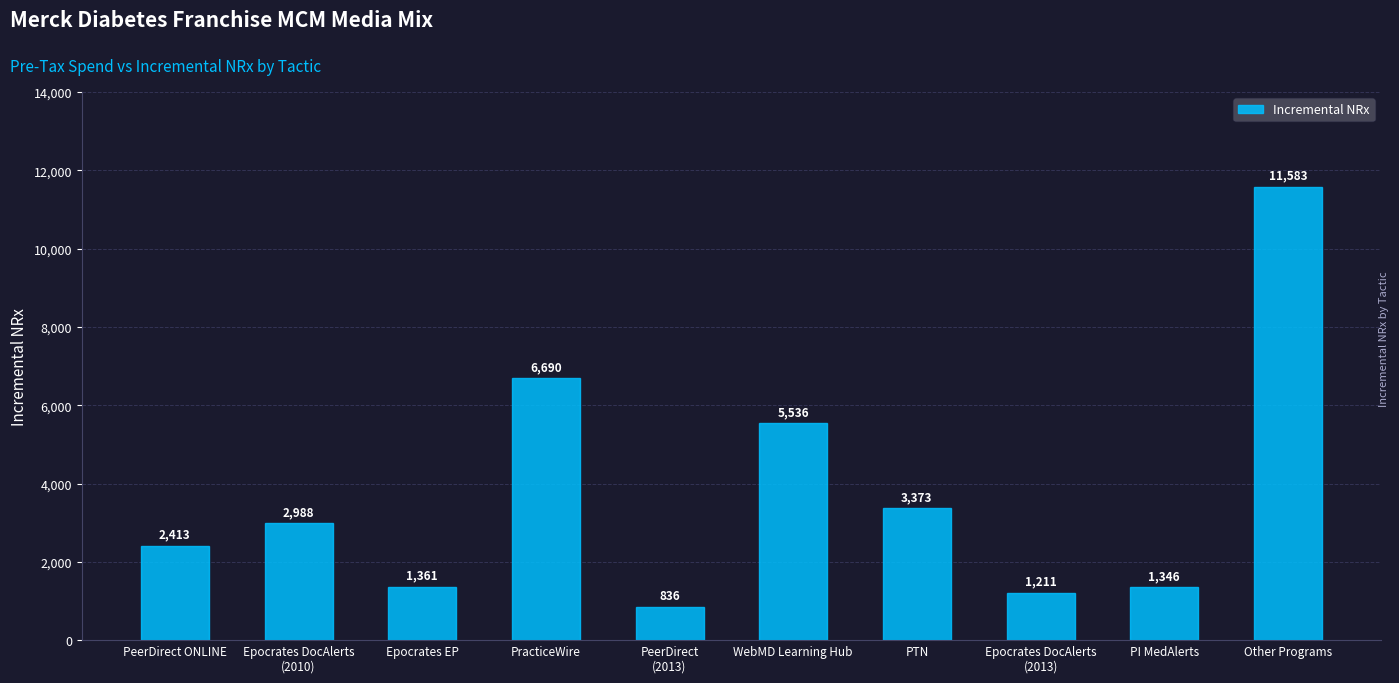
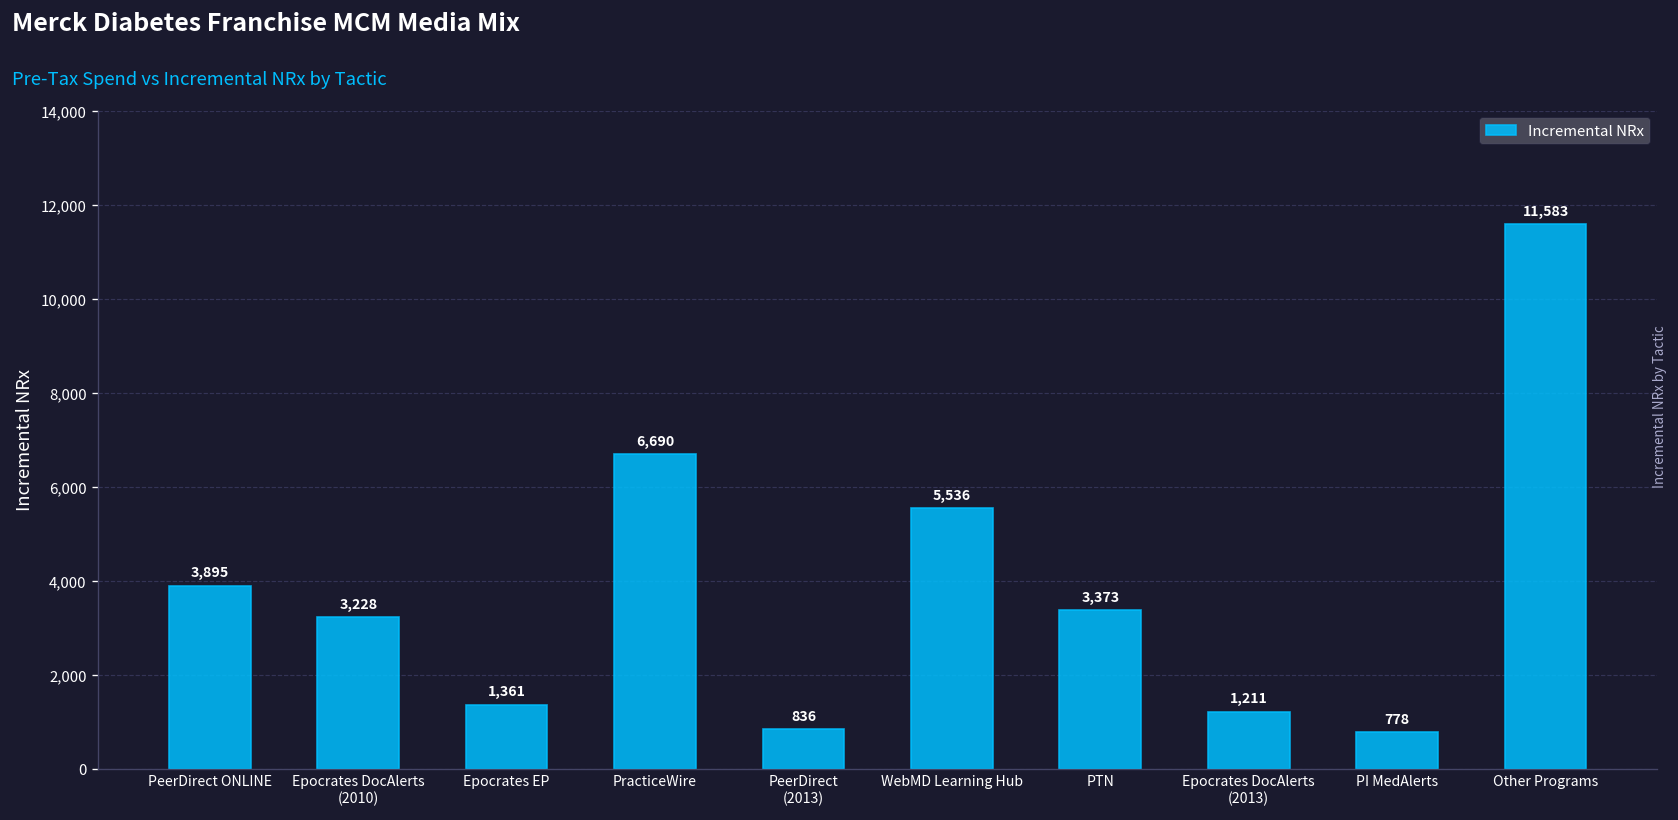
  {
-   "PeerDirect ONLINE": "2,413",
-   "Epocrates DocAlerts (2010)": "2,988",
+   "PeerDirect ONLINE": "3,895",
+   "Epocrates DocAlerts (2010)": "3,228",
    "Epocrates EP": "1,361",
    "PracticeWire": "6,690",
    "PeerDirect (2013)": "836",
    "WebMD Learning Hub": "5,536",
    "PTN": "3,373",
    "Epocrates DocAlerts (2013)": "1,211",
-   "PI MedAlerts": "1,346",
+   "PI MedAlerts": "778",
    "Other Programs": "11,583"
  }
